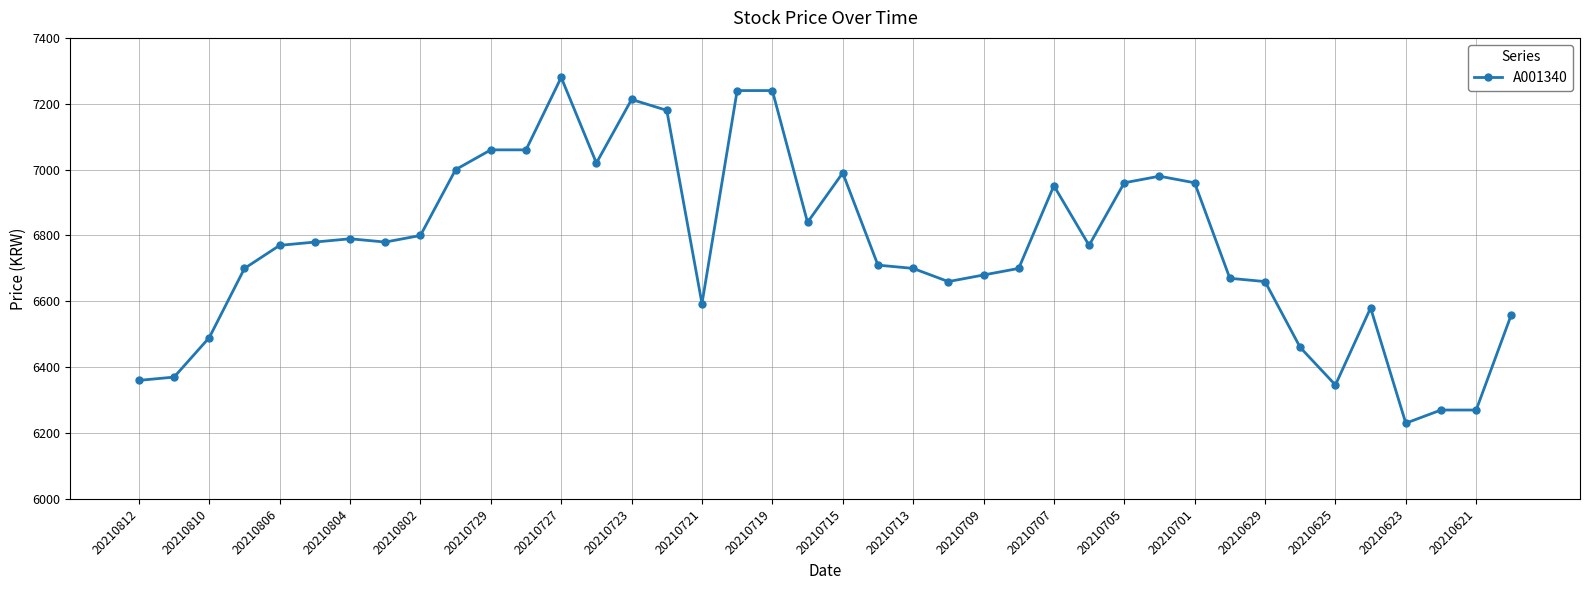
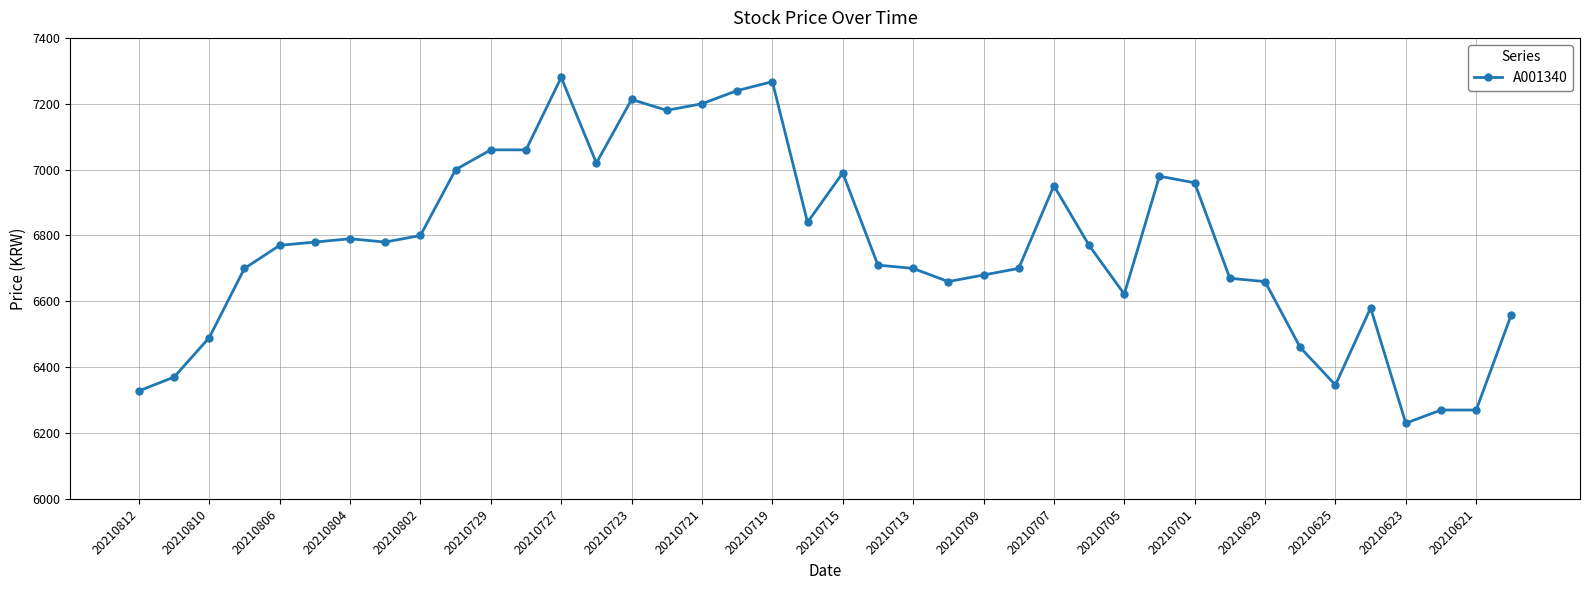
  {
-   "20210812": 6360,
+   "20210812": 6330,
    "20210810": 6490,
    "20210806": 6770,
    "20210804": 6790,
    "20210802": 6800,
    "20210729": 7060,
    "20210727": 7280,
    "20210723": 7210,
-   "20210721": 6590,
-   "20210719": 7240,
+   "20210721": 7200,
+   "20210719": 7270,
    "20210715": 6990,
    "20210713": 6700,
    "20210709": 6680,
    "20210707": 6950,
-   "20210705": 6960,
+   "20210705": 6620,
    "20210701": 6960,
    "20210629": 6660,
    "20210625": 6350,
    "20210623": 6230,
    "20210621": 6270
  }
